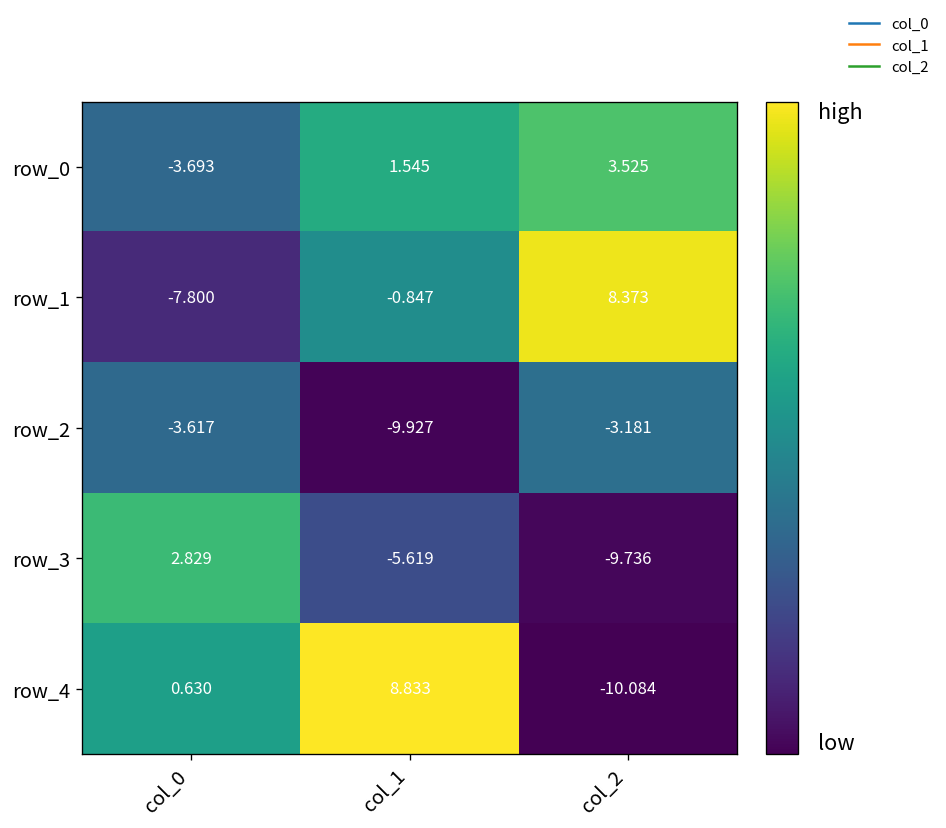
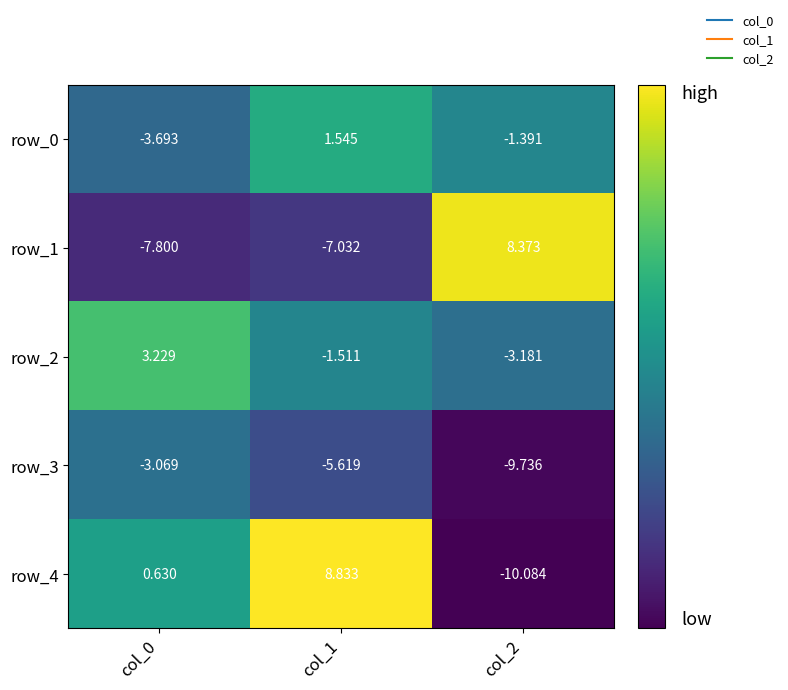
  {
    "row_0": {
      "col_0": -3.693,
      "col_1": 1.545,
-     "col_2": 3.525
+     "col_2": -1.391
    },
    "row_1": {
      "col_0": -7.800,
-     "col_1": -0.847,
+     "col_1": -7.032,
      "col_2": 8.373
    },
    "row_2": {
-     "col_0": -3.617,
-     "col_1": -9.927,
+     "col_0": 3.229,
+     "col_1": -1.511,
      "col_2": -3.181
    },
    "row_3": {
-     "col_0": 2.829,
+     "col_0": -3.069,
      "col_1": -5.619,
      "col_2": -9.736
    },
    "row_4": {
      "col_0": 0.630,
      "col_1": 8.833,
      "col_2": -10.084
    }
  }
